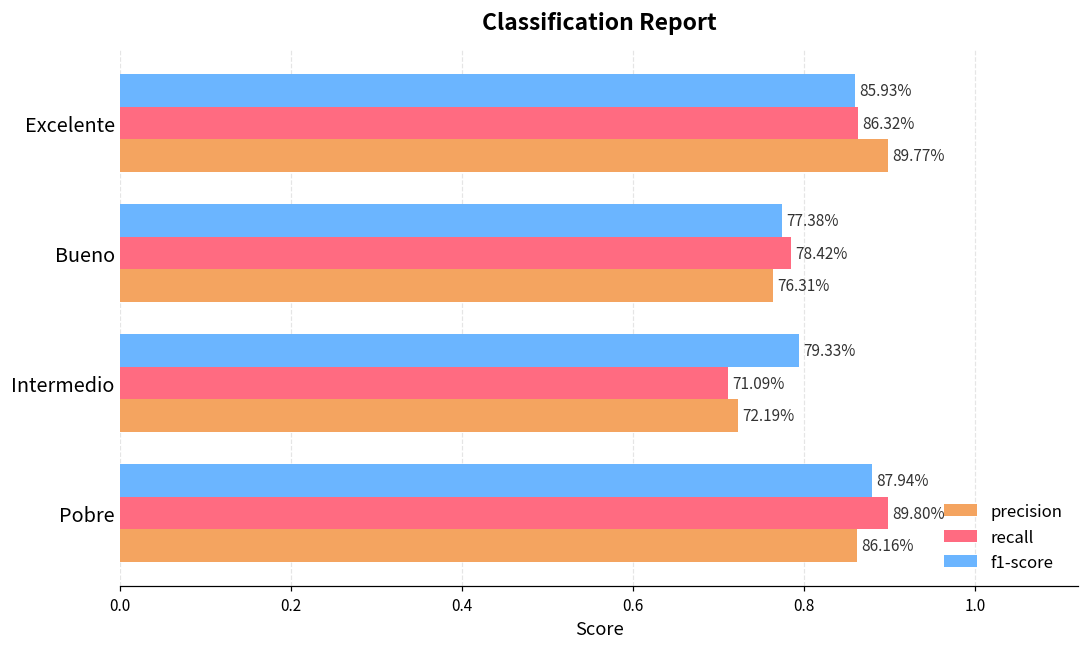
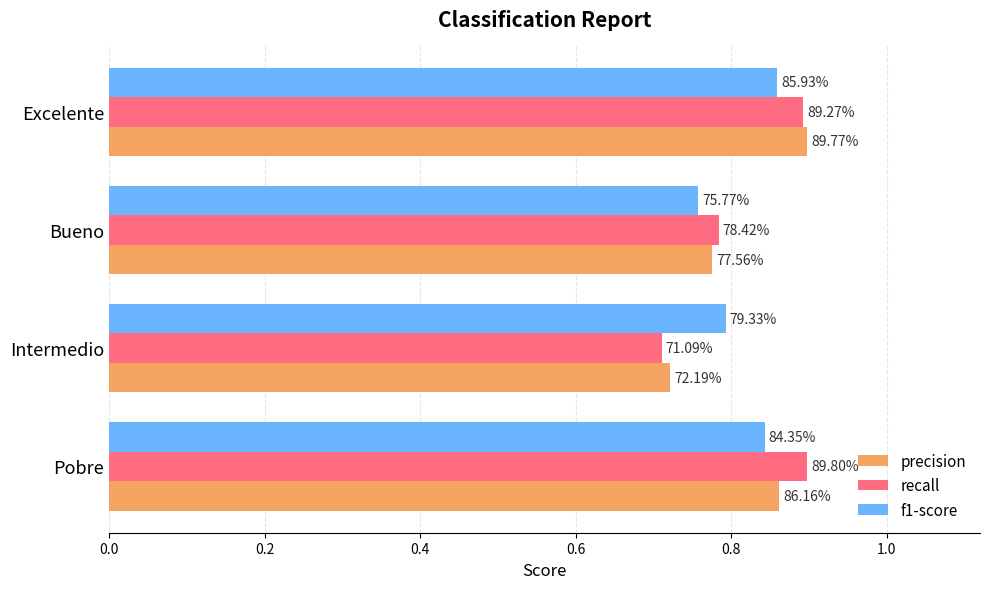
  {
    "precision": {
      "Excelente": "89.77%",
-     "Bueno": "76.31%",
+     "Bueno": "77.56%",
      "Intermedio": "72.19%",
      "Pobre": "86.16%"
    },
    "recall": {
-     "Excelente": "86.32%",
+     "Excelente": "89.27%",
      "Bueno": "78.42%",
      "Intermedio": "71.09%",
      "Pobre": "89.80%"
    },
    "f1-score": {
      "Excelente": "85.93%",
-     "Bueno": "77.38%",
+     "Bueno": "75.77%",
      "Intermedio": "79.33%",
-     "Pobre": "87.94%"
+     "Pobre": "84.35%"
    }
  }
